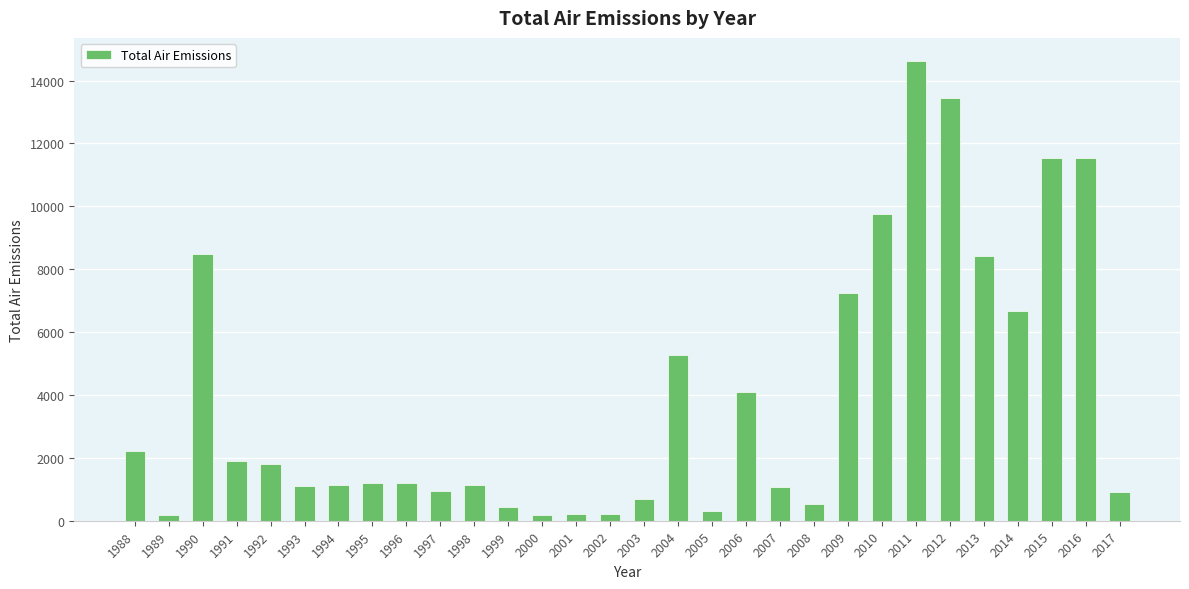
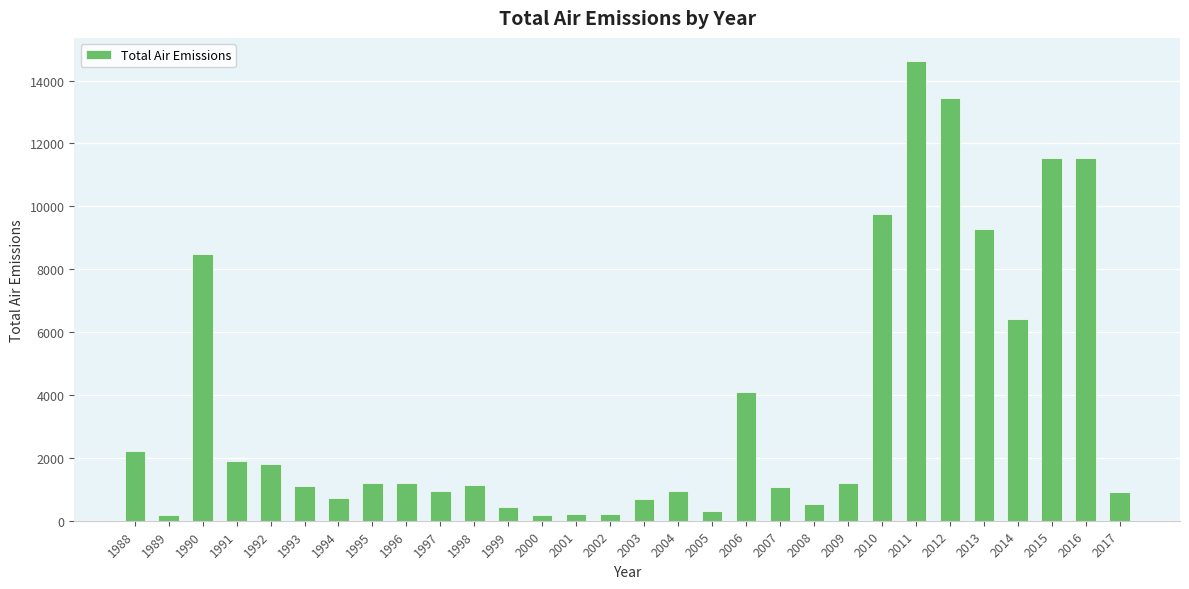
  {
    "1988": 2200,
    "1989": 200,
    "1990": 8500,
    "1991": 1900,
    "1992": 1800,
    "1993": 1100,
-   "1994": 1100,
+   "1994": 700,
    "1995": 1200,
    "1996": 1200,
    "1997": 900,
    "1998": 1200,
    "1999": 500,
    "2000": 200,
    "2001": 200,
    "2002": 200,
    "2003": 700,
-   "2004": 5300,
+   "2004": 900,
    "2005": 300,
    "2006": 4100,
    "2007": 1100,
    "2008": 500,
-   "2009": 7200,
+   "2009": 1200,
    "2010": 9800,
    "2011": 14600,
    "2012": 13400,
-   "2013": 8400,
-   "2014": 6700,
+   "2013": 9300,
+   "2014": 6400,
    "2015": 11500,
    "2016": 11500,
    "2017": 900
  }
